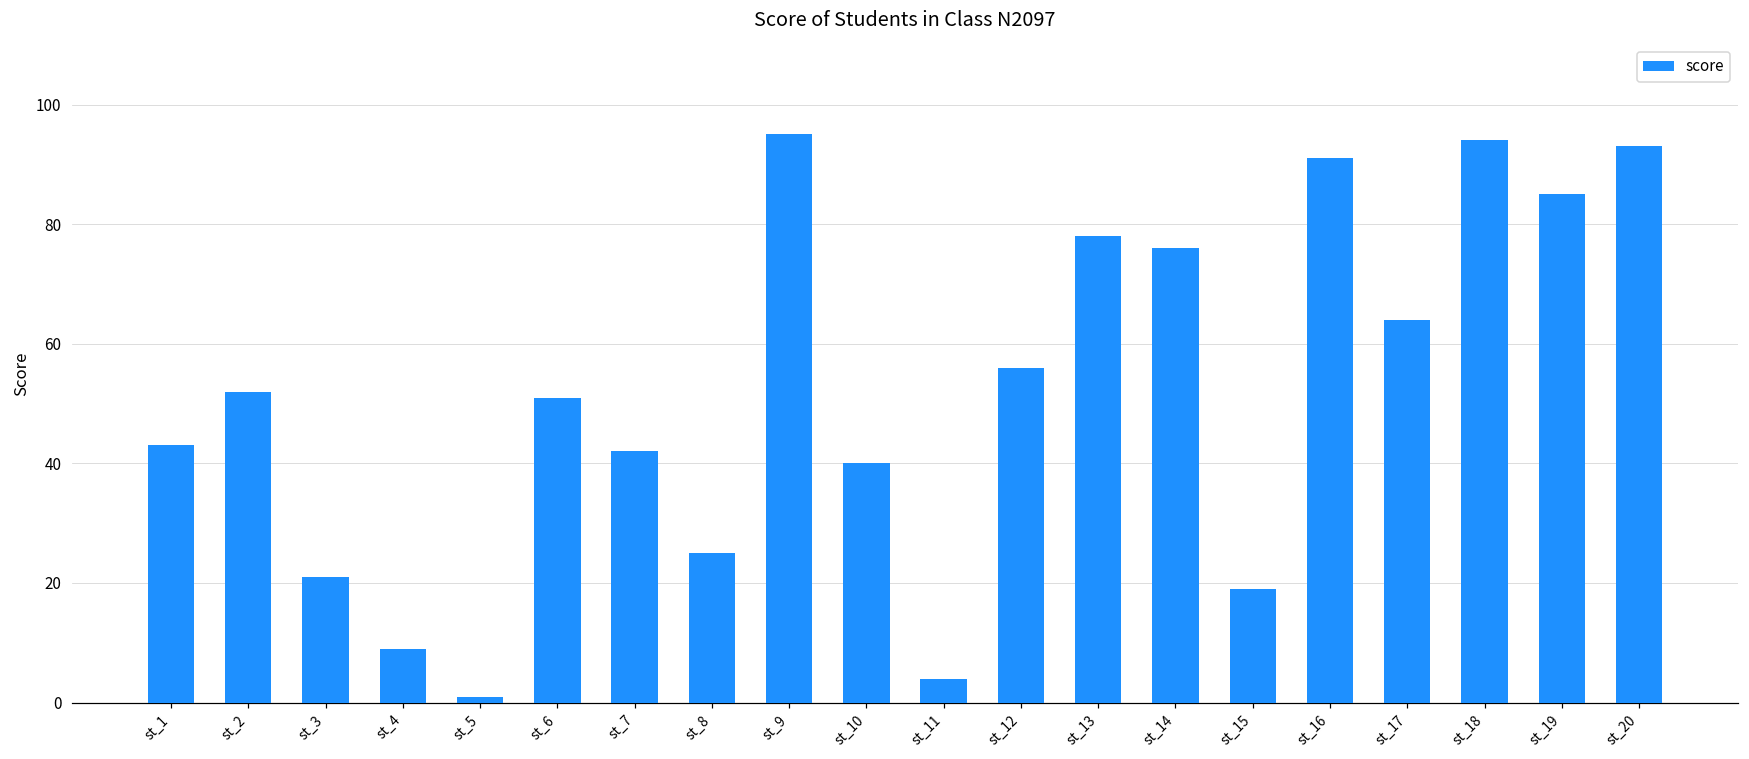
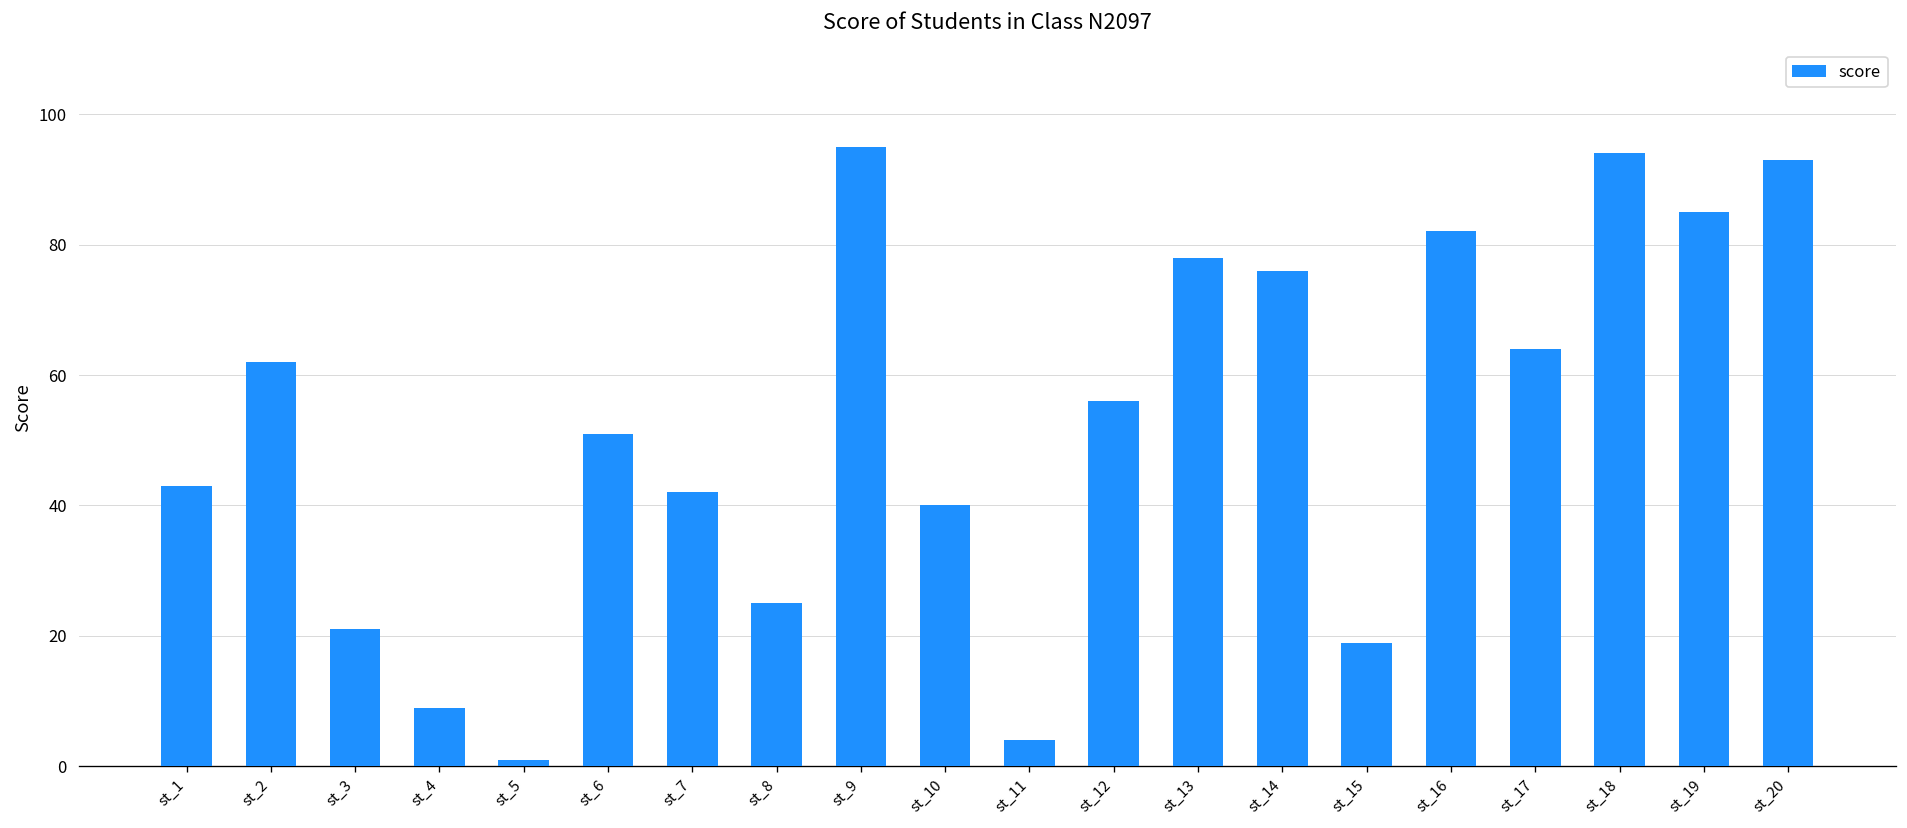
  {
    "st_1": 43,
-   "st_2": 52,
+   "st_2": 62,
    "st_3": 21,
    "st_4": 9,
    "st_5": 1,
    "st_6": 51,
    "st_7": 42,
    "st_8": 25,
    "st_9": 95,
    "st_10": 40,
    "st_11": 4,
    "st_12": 56,
    "st_13": 78,
    "st_14": 76,
    "st_15": 19,
-   "st_16": 91,
+   "st_16": 82,
    "st_17": 64,
    "st_18": 94,
    "st_19": 85,
    "st_20": 93
  }
